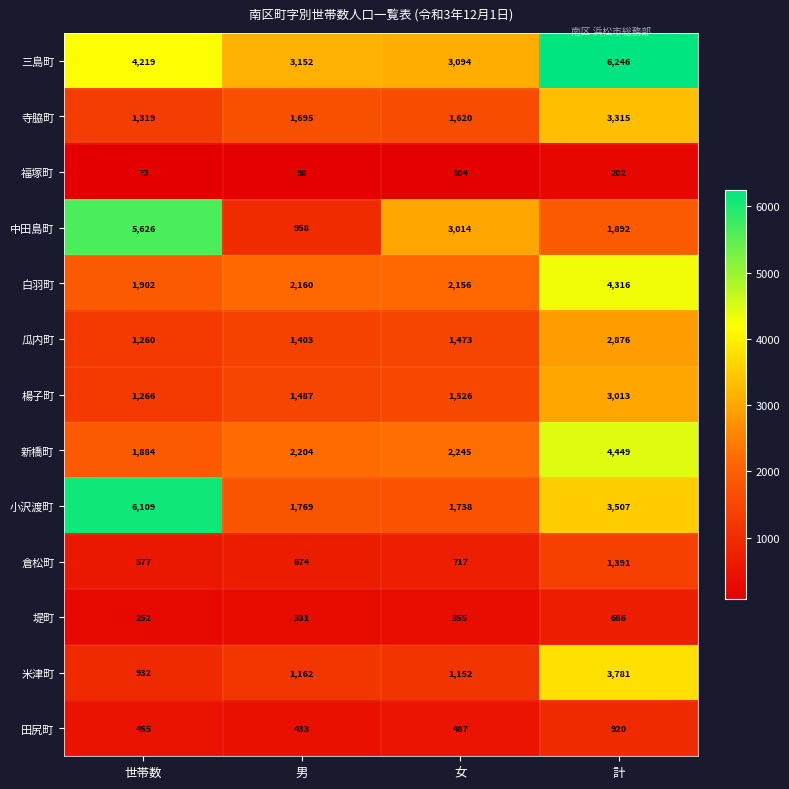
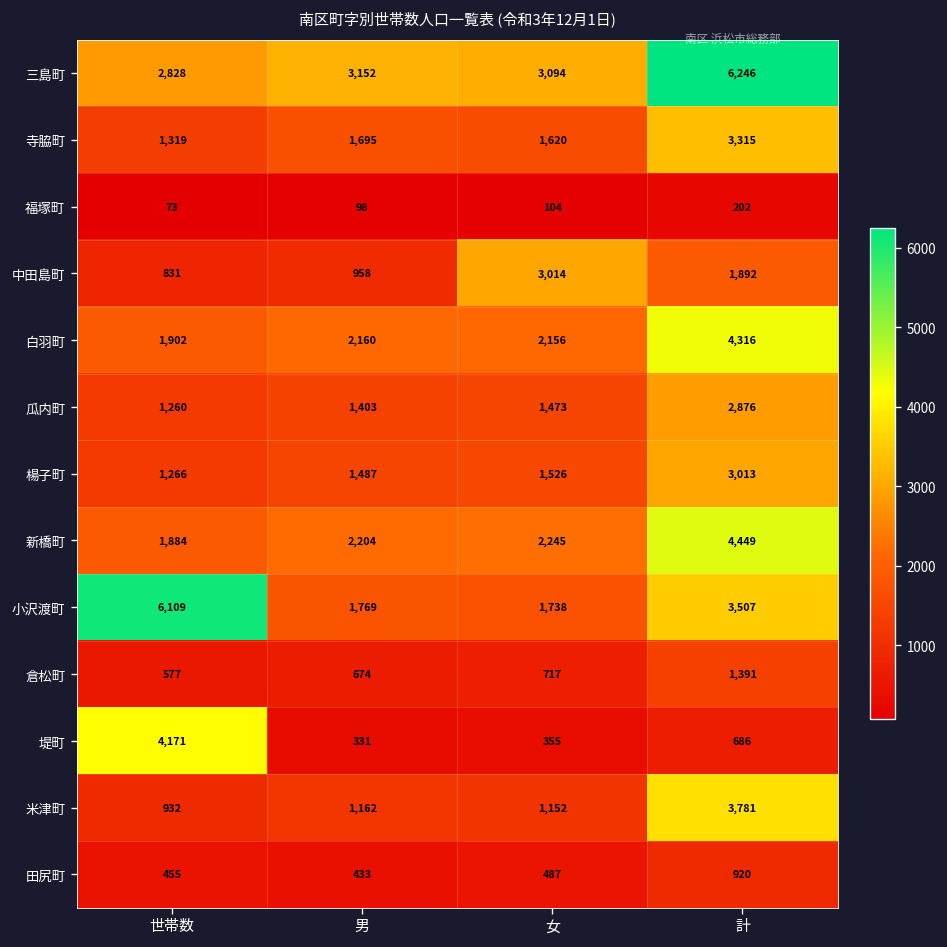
  {
    "三島町": {
-     "世帯数": "4,219",
+     "世帯数": "2,828",
      "男": "3,152",
      "女": "3,094",
      "計": "6,246"
    },
    "寺脇町": {
      "世帯数": "1,319",
      "男": "1,695",
      "女": "1,620",
      "計": "3,315"
    },
    "福塚町": {
      "世帯数": "73",
      "男": "98",
      "女": "104",
      "計": "202"
    },
    "中田島町": {
-     "世帯数": "5,626",
+     "世帯数": "831",
      "男": "958",
      "女": "3,014",
      "計": "1,892"
    },
    "白羽町": {
      "世帯数": "1,902",
      "男": "2,160",
      "女": "2,156",
      "計": "4,316"
    },
    "瓜内町": {
      "世帯数": "1,260",
      "男": "1,403",
      "女": "1,473",
      "計": "2,876"
    },
    "楊子町": {
      "世帯数": "1,266",
      "男": "1,487",
      "女": "1,526",
      "計": "3,013"
    },
    "新橋町": {
      "世帯数": "1,884",
      "男": "2,204",
      "女": "2,245",
      "計": "4,449"
    },
    "小沢渡町": {
      "世帯数": "6,109",
      "男": "1,769",
      "女": "1,738",
      "計": "3,507"
    },
    "倉松町": {
      "世帯数": "577",
      "男": "674",
      "女": "717",
      "計": "1,391"
    },
    "堤町": {
-     "世帯数": "252",
+     "世帯数": "4,171",
      "男": "331",
      "女": "355",
      "計": "686"
    },
    "米津町": {
      "世帯数": "932",
      "男": "1,162",
      "女": "1,152",
      "計": "3,781"
    },
    "田尻町": {
      "世帯数": "455",
      "男": "433",
      "女": "487",
      "計": "920"
    }
  }
